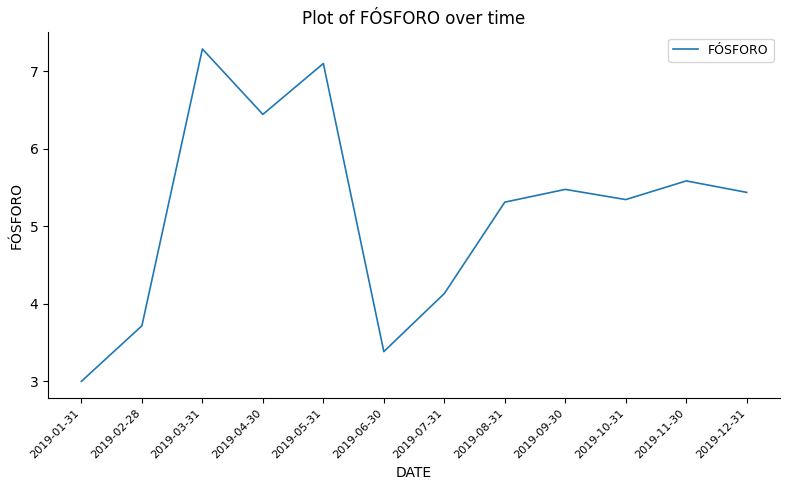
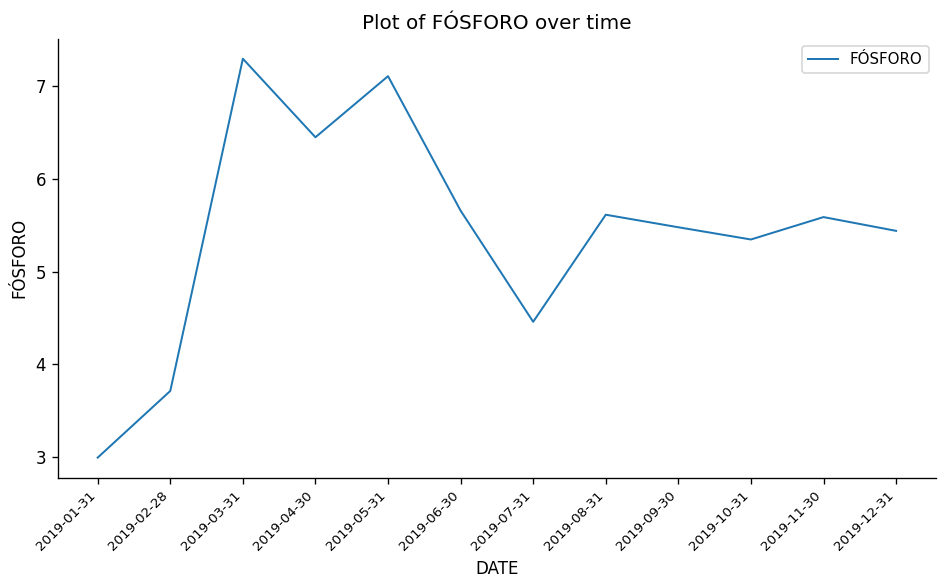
  {
    "2019-01-31": 3.0,
    "2019-02-28": 3.7,
    "2019-03-31": 7.3,
    "2019-04-30": 6.4,
    "2019-05-31": 7.1,
-   "2019-06-30": 3.4,
-   "2019-07-31": 4.1,
-   "2019-08-31": 5.3,
+   "2019-06-30": 5.7,
+   "2019-07-31": 4.5,
+   "2019-08-31": 5.6,
    "2019-09-30": 5.5,
    "2019-10-31": 5.3,
    "2019-11-30": 5.6,
    "2019-12-31": 5.4
  }
